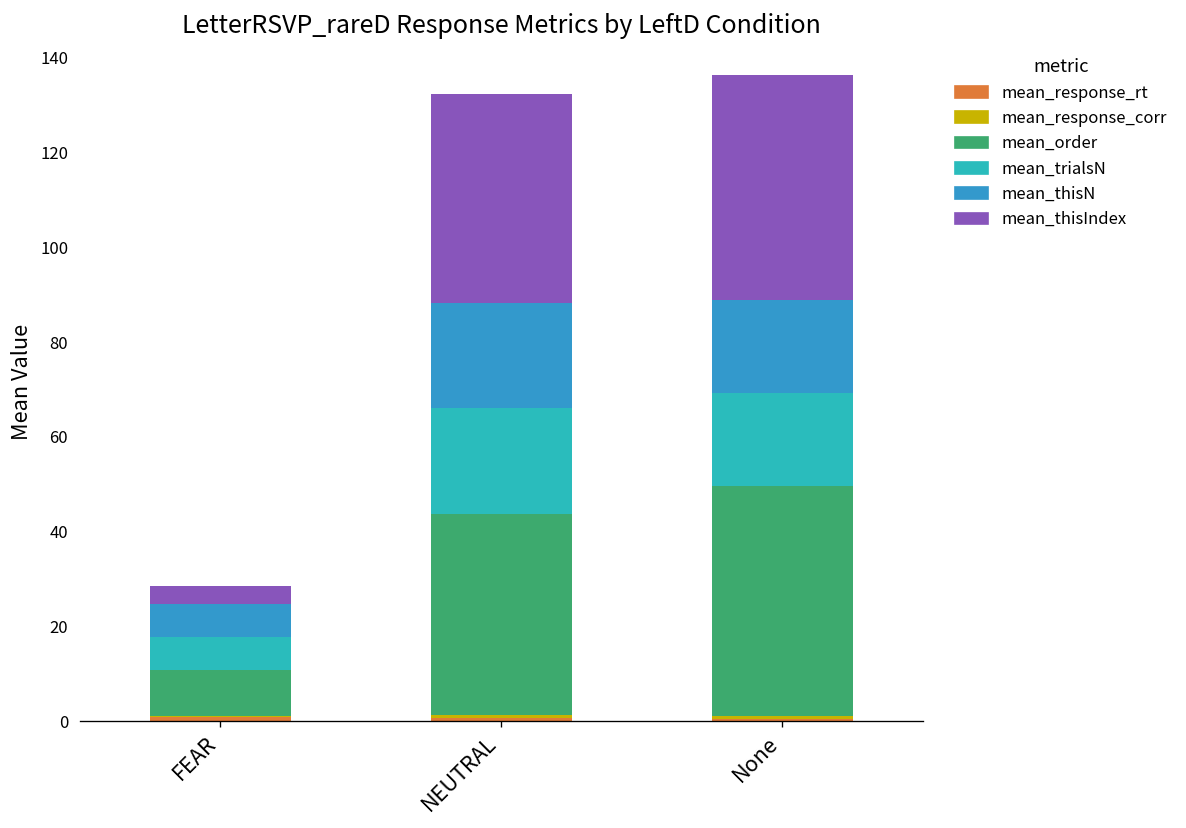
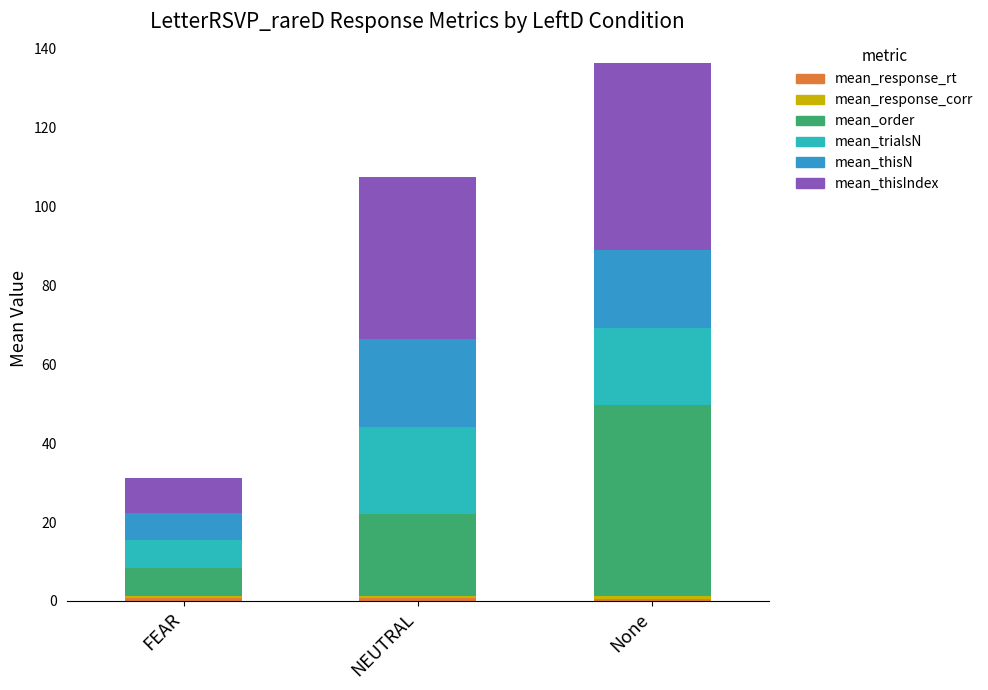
  {
    "mean_response_rt": {
      "FEAR": 1,
      "NEUTRAL": 1
    },
    "mean_response_corr": {
      "NEUTRAL": 1
    },
    "mean_order": {
-     "FEAR": 10,
-     "NEUTRAL": 43,
+     "FEAR": 7,
+     "NEUTRAL": 21,
      "None": 48
    },
    "mean_thisIndex": {
-     "FEAR": 4,
-     "NEUTRAL": 44,
+     "FEAR": 9,
+     "NEUTRAL": 41,
      "None": 47
    }
  }
